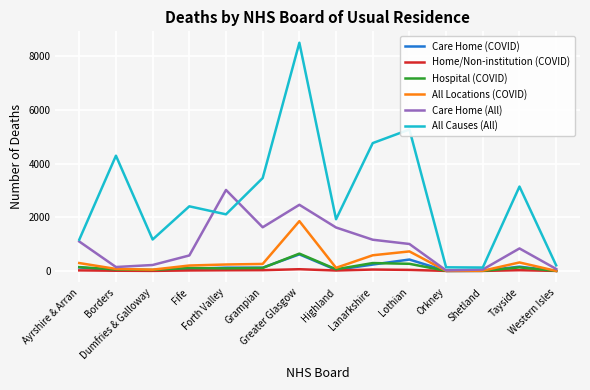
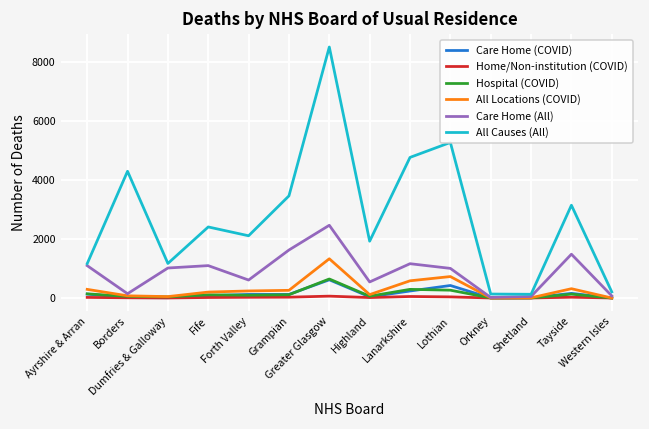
  {
    "Care Home (COVID)": {
      "Lothian": 400
    },
    "Home/Non-institution (COVID)": {
      "Ayrshire & Arran": 0,
      "Greater Glasgow": 100,
      "Lanarkshire": 100,
      "Lothian": 0,
      "Tayside": 0
    },
    "Hospital (COVID)": {
      "Lothian": 300
    },
    "All Locations (COVID)": {
      "Ayrshire & Arran": 300,
      "Forth Valley": 200,
      "Grampian": 300,
-     "Greater Glasgow": 1900,
+     "Greater Glasgow": 1300,
      "Lanarkshire": 600,
      "Lothian": 700,
      "Tayside": 300
    },
    "Care Home (All)": {
-     "Dumfries & Galloway": 200,
-     "Fife": 600,
-     "Forth Valley": 3000,
+     "Dumfries & Galloway": 1000,
+     "Fife": 1100,
+     "Forth Valley": 600,
      "Grampian": 1600,
      "Greater Glasgow": 2500,
-     "Highland": 1600,
+     "Highland": 500,
      "Lanarkshire": 1200,
      "Lothian": 1000,
-     "Tayside": 800
+     "Tayside": 1500
    },
    "All Causes (All)": {
      "Borders": 4300,
      "Dumfries & Galloway": 1200,
      "Fife": 2400,
      "Forth Valley": 2100,
      "Grampian": 3500,
      "Greater Glasgow": 8500,
      "Highland": 1900,
      "Lanarkshire": 4800,
      "Orkney": 100,
      "Tayside": 3100,
      "Western Isles": 200
    }
  }
